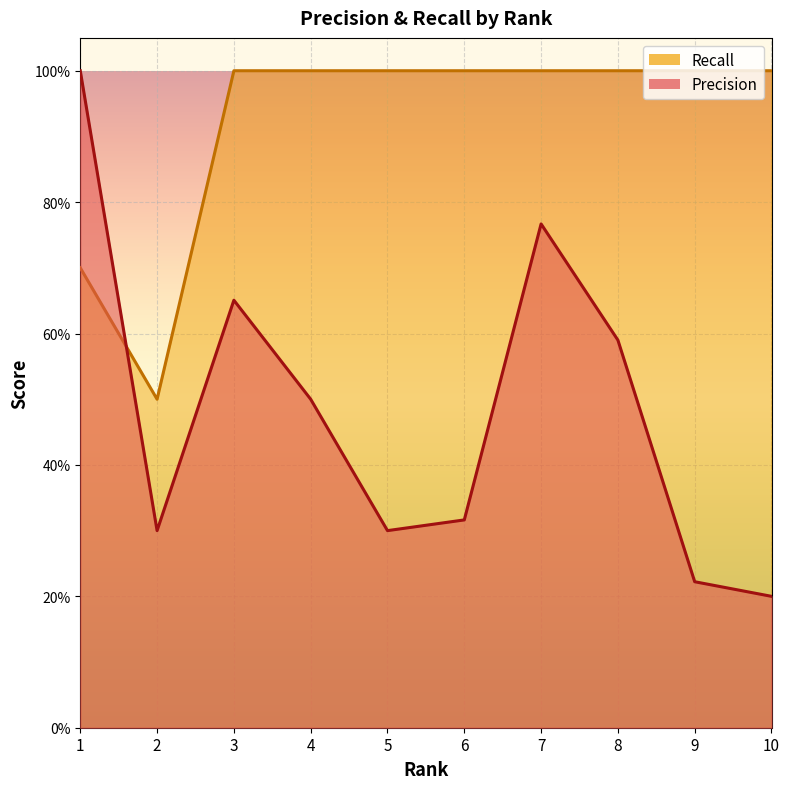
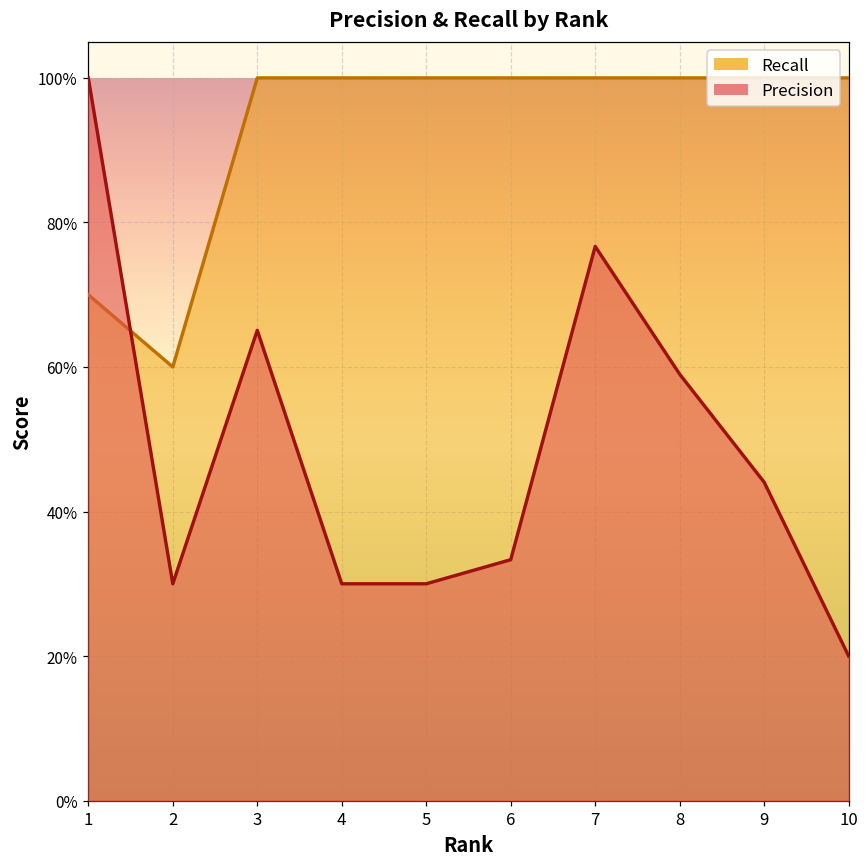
  {
    "Recall": {
      "1": "70%",
-     "2": "50%",
+     "2": "60%",
      "3": "100%",
      "4": "100%",
      "5": "100%",
      "6": "100%",
      "7": "100%",
      "8": "100%",
      "10": "100%"
    },
    "Precision": {
      "1": "100%",
      "2": "30%",
      "3": "65%",
-     "4": "50%",
+     "4": "30%",
      "5": "30%",
-     "6": "32%",
+     "6": "33%",
      "7": "77%",
      "8": "59%",
-     "9": "22%",
+     "9": "44%",
      "10": "20%"
    }
  }
